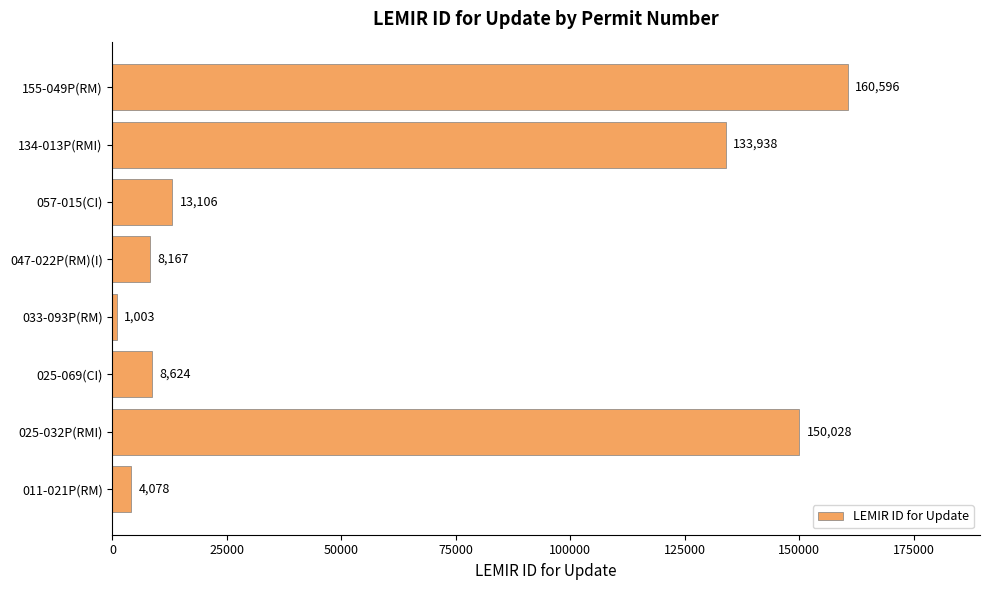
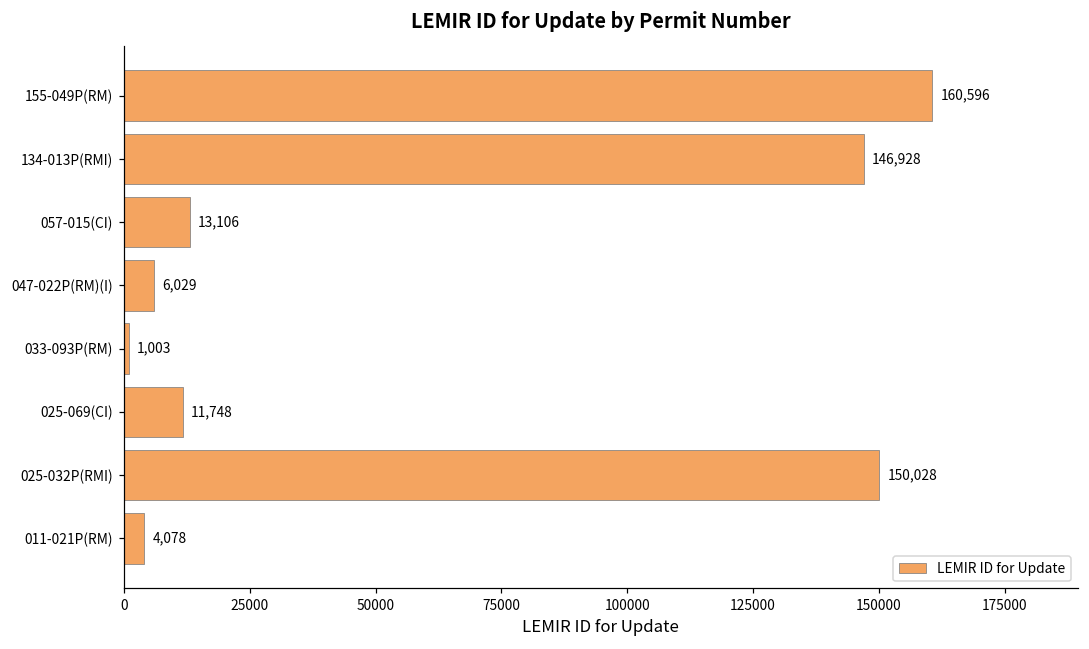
  {
    "155-049P(RM)": "160,596",
-   "134-013P(RMI)": "133,938",
+   "134-013P(RMI)": "146,928",
    "057-015(CI)": "13,106",
-   "047-022P(RM)(I)": "8,167",
+   "047-022P(RM)(I)": "6,029",
    "033-093P(RM)": "1,003",
-   "025-069(CI)": "8,624",
+   "025-069(CI)": "11,748",
    "025-032P(RMI)": "150,028",
    "011-021P(RM)": "4,078"
  }
